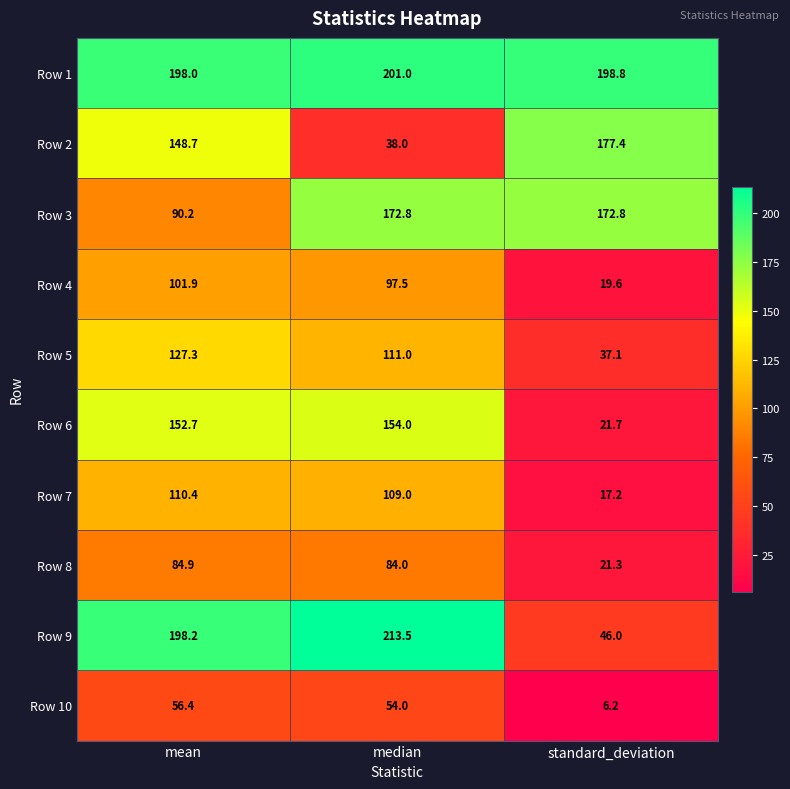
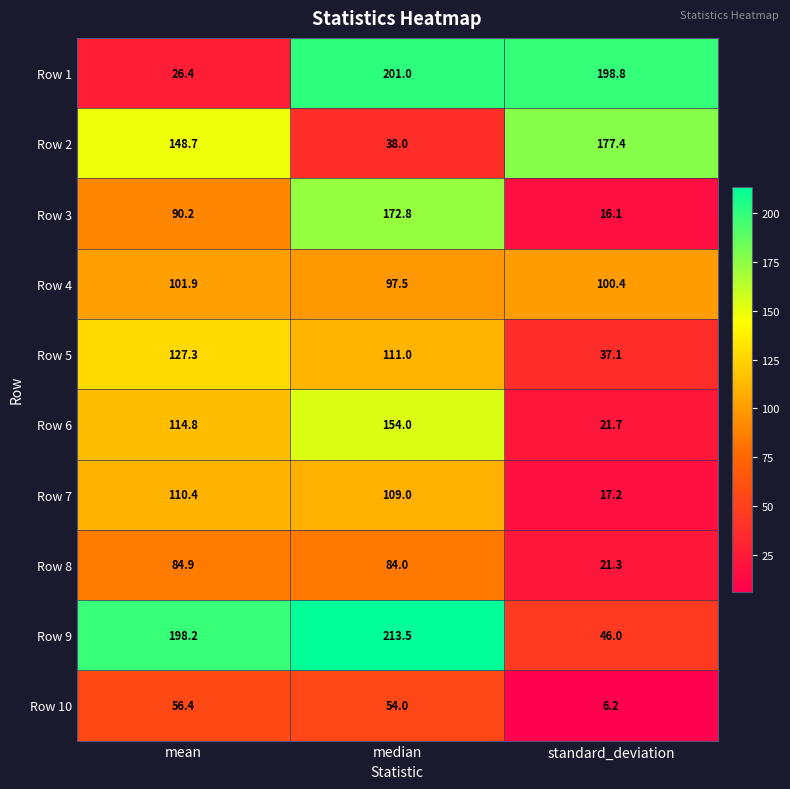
  {
    "Row 1": {
-     "mean": 198.0,
+     "mean": 26.4,
      "median": 201.0,
      "standard_deviation": 198.8
    },
    "Row 2": {
      "mean": 148.7,
      "median": 38.0,
      "standard_deviation": 177.4
    },
    "Row 3": {
      "mean": 90.2,
      "median": 172.8,
-     "standard_deviation": 172.8
+     "standard_deviation": 16.1
    },
    "Row 4": {
      "mean": 101.9,
      "median": 97.5,
-     "standard_deviation": 19.6
+     "standard_deviation": 100.4
    },
    "Row 5": {
      "mean": 127.3,
      "median": 111.0,
      "standard_deviation": 37.1
    },
    "Row 6": {
-     "mean": 152.7,
+     "mean": 114.8,
      "median": 154.0,
      "standard_deviation": 21.7
    },
    "Row 7": {
      "mean": 110.4,
      "median": 109.0,
      "standard_deviation": 17.2
    },
    "Row 8": {
      "mean": 84.9,
      "median": 84.0,
      "standard_deviation": 21.3
    },
    "Row 9": {
      "mean": 198.2,
      "median": 213.5,
      "standard_deviation": 46.0
    },
    "Row 10": {
      "mean": 56.4,
      "median": 54.0,
      "standard_deviation": 6.2
    }
  }
